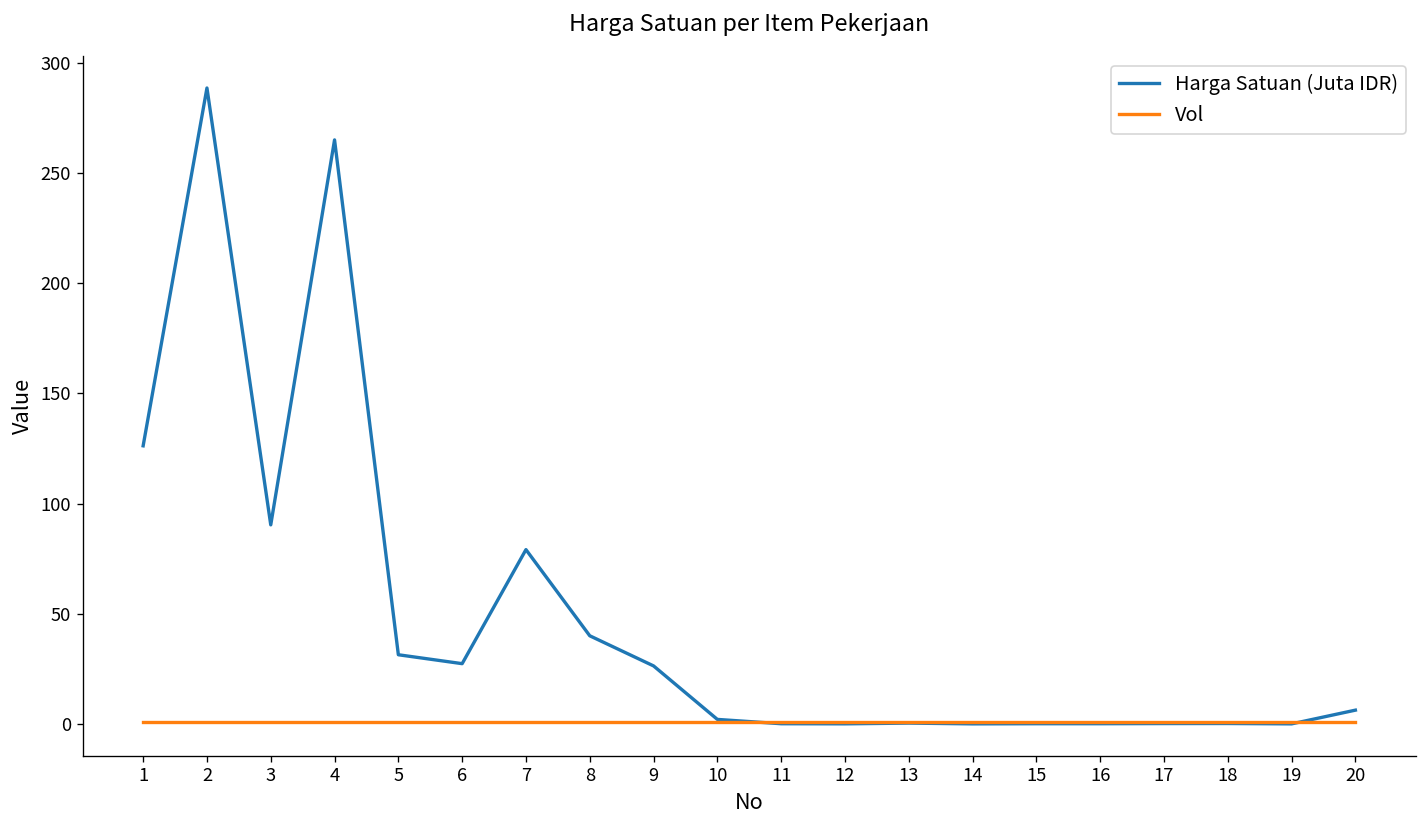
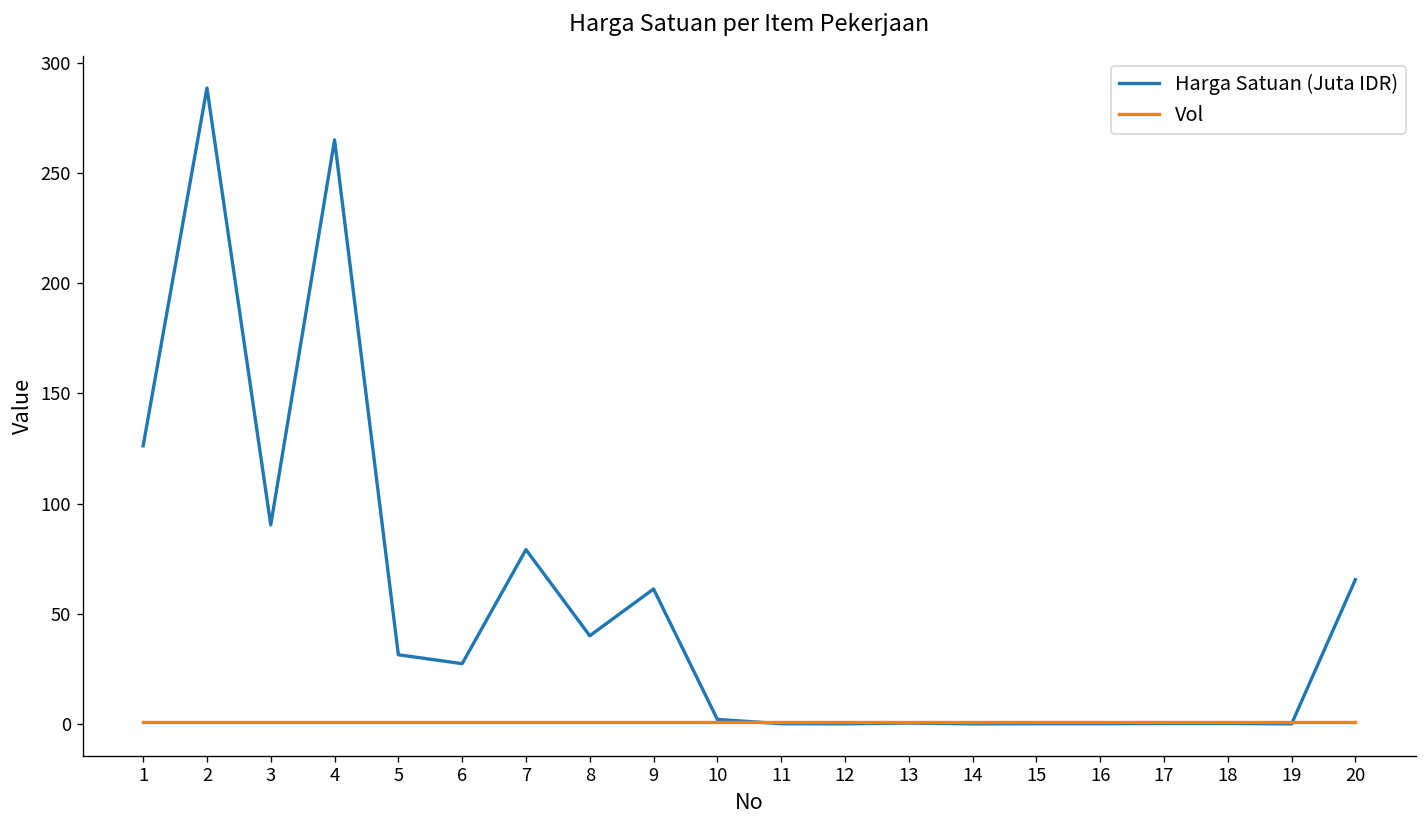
  {
    "Harga Satuan (Juta IDR)": {
      "1": 126,
      "2": 289,
      "3": 90,
      "4": 265,
      "5": 31,
      "6": 27,
      "7": 79,
      "8": 40,
-     "9": 26,
-     "20": 6
+     "9": 61,
+     "20": 65
    },
    "Vol": {
      "1": 1,
      "2": 1,
      "3": 1,
      "4": 1,
      "5": 1,
      "6": 1,
      "7": 1,
      "8": 1,
      "9": 1,
      "20": 1
    }
  }
